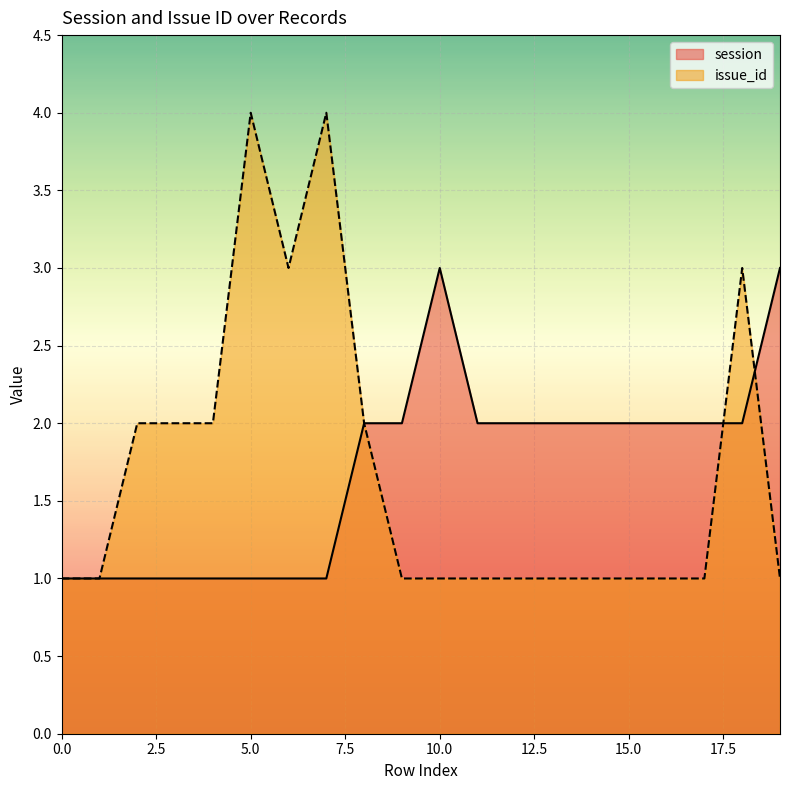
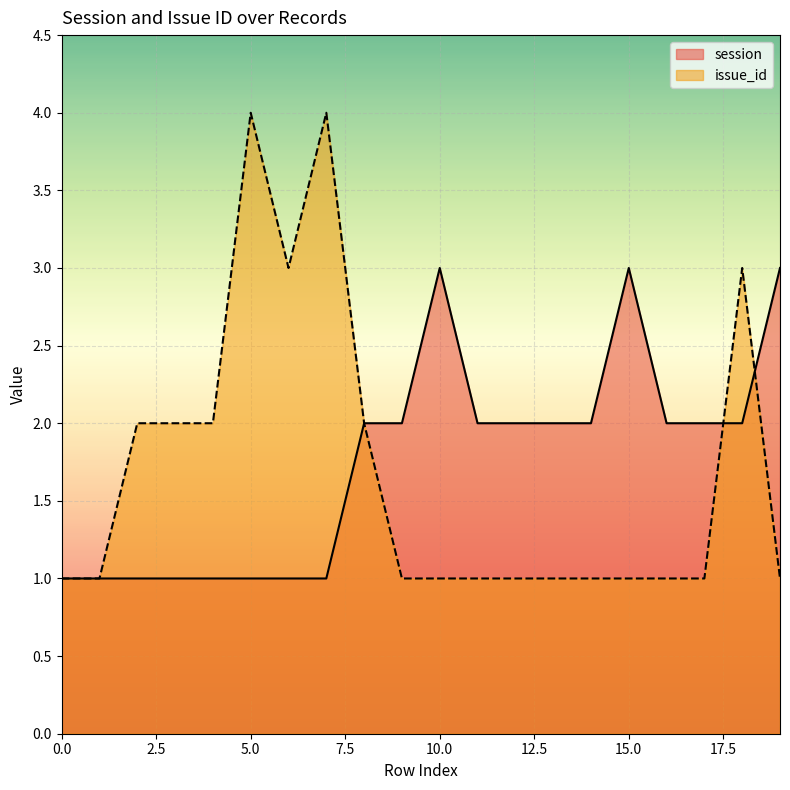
  {
    "session": {
      "5.0": 1,
      "10.0": 3,
-     "15.0": 2
+     "15.0": 3
    },
    "issue_id": {
      "5.0": 4,
      "10.0": 1,
      "15.0": 1
    }
  }
